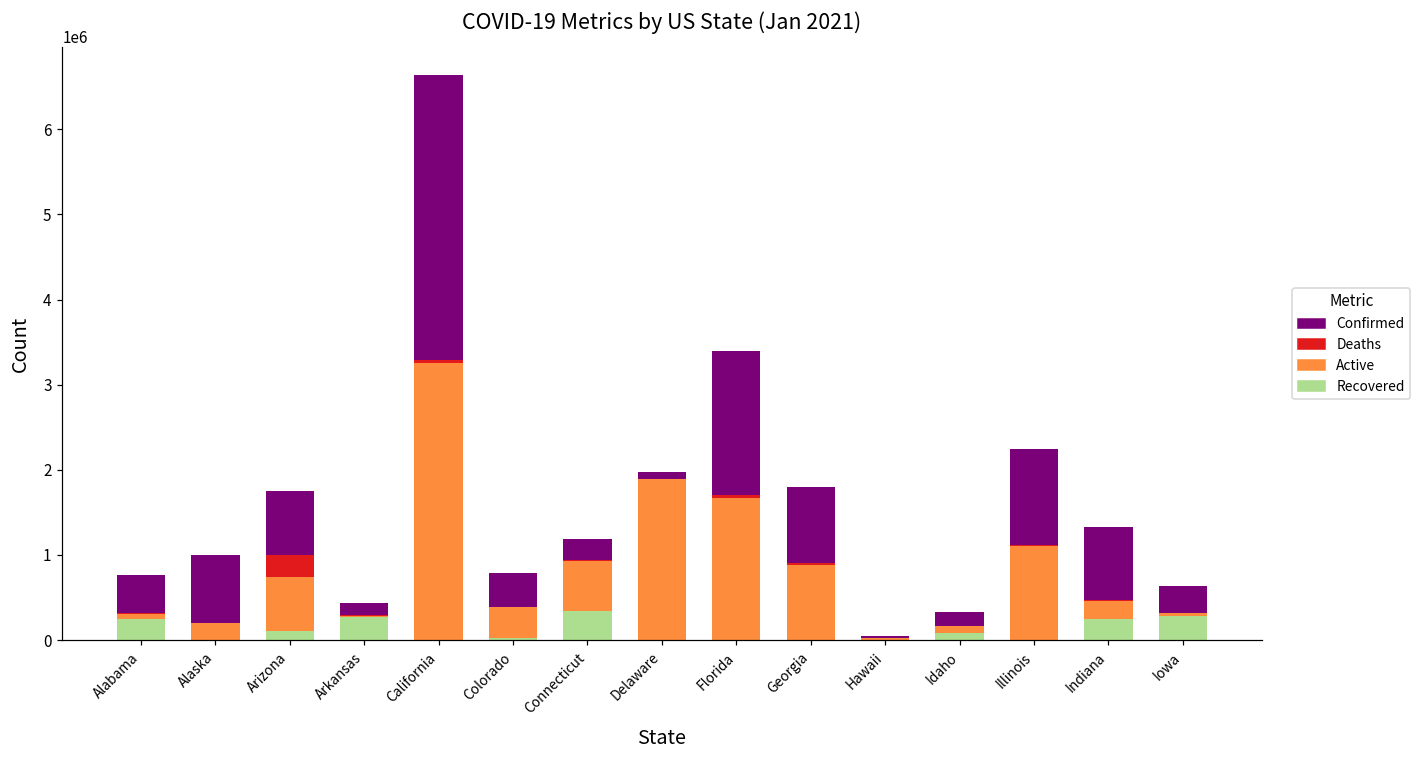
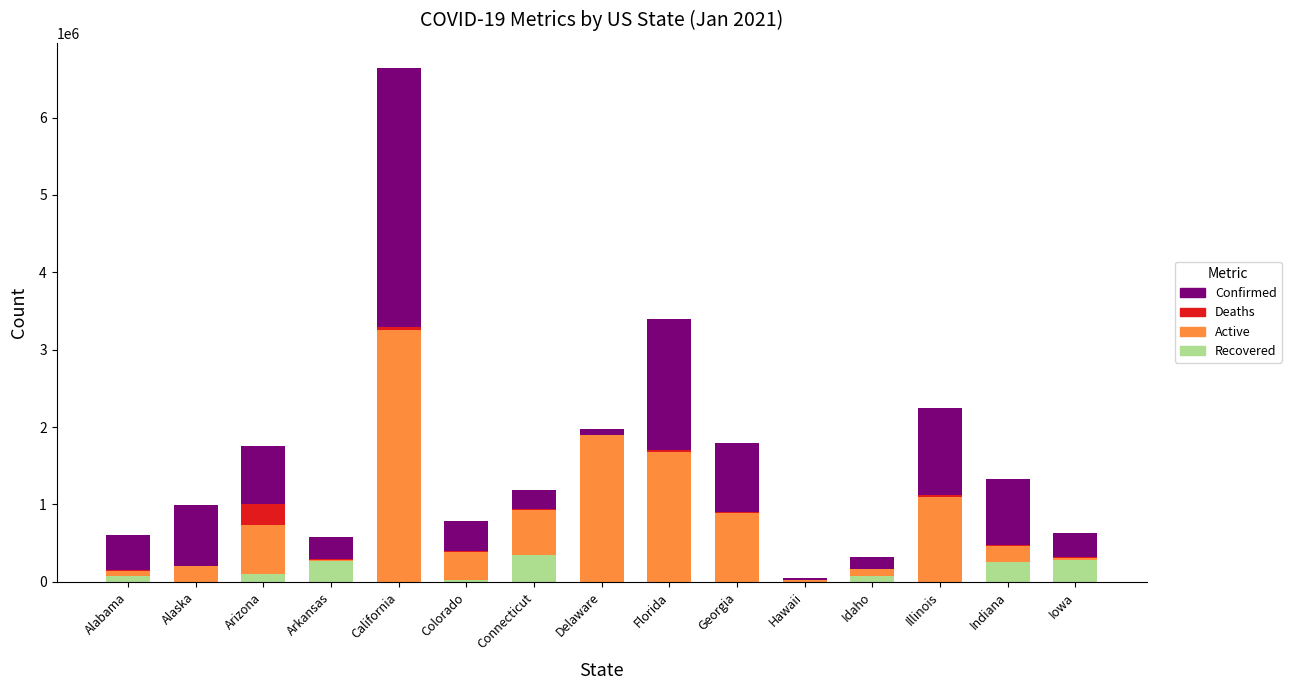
  {
    "Recovered": {
-     "Alabama": 200000,
+     "Alabama": 100000,
      "Alaska": 0,
      "Arizona": 100000,
      "Arkansas": 300000,
      "California": 0,
      "Connecticut": 300000,
      "Delaware": 0,
      "Florida": 0,
      "Georgia": 0,
      "Hawaii": 0,
      "Idaho": 100000,
      "Illinois": 0,
      "Indiana": 300000,
      "Iowa": 300000
    },
    "Active": {
      "Alabama": 100000,
      "Alaska": 200000,
      "Arizona": 600000,
      "California": 3300000,
      "Colorado": 400000,
      "Connecticut": 600000,
      "Delaware": 1900000,
      "Florida": 1700000,
      "Georgia": 900000,
      "Idaho": 100000,
      "Illinois": 1100000,
      "Indiana": 200000,
      "Iowa": 0
    },
    "Deaths": {
      "Arizona": 300000,
      "California": 0
    },
    "Confirmed": {
      "Alabama": 500000,
      "Alaska": 800000,
      "Arizona": 700000,
-     "Arkansas": 100000,
+     "Arkansas": 300000,
      "California": 3300000,
      "Colorado": 400000,
      "Connecticut": 300000,
      "Delaware": 100000,
      "Florida": 1700000,
      "Georgia": 900000,
      "Idaho": 200000,
      "Illinois": 1100000,
      "Indiana": 900000,
      "Iowa": 300000
    }
  }
